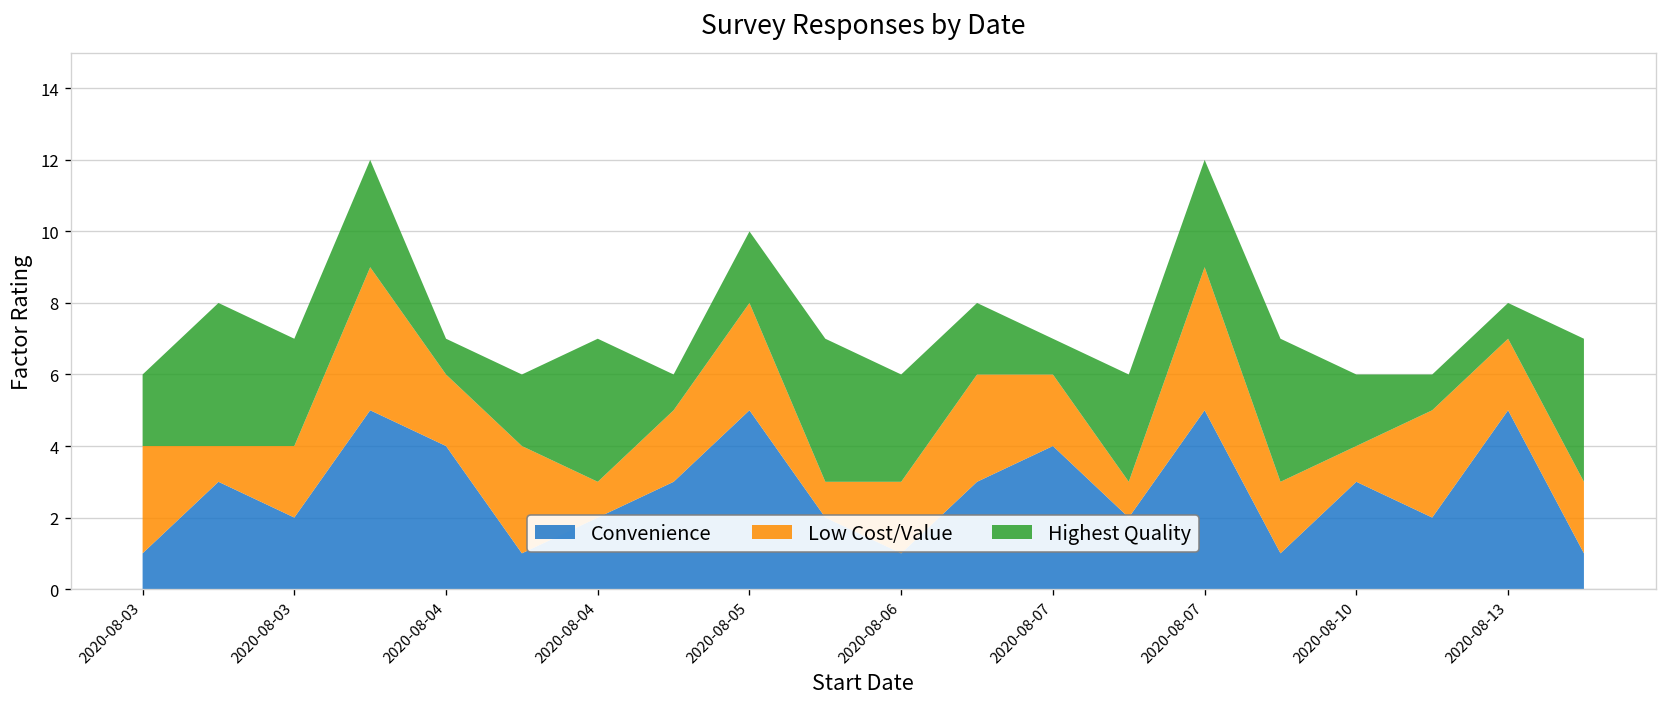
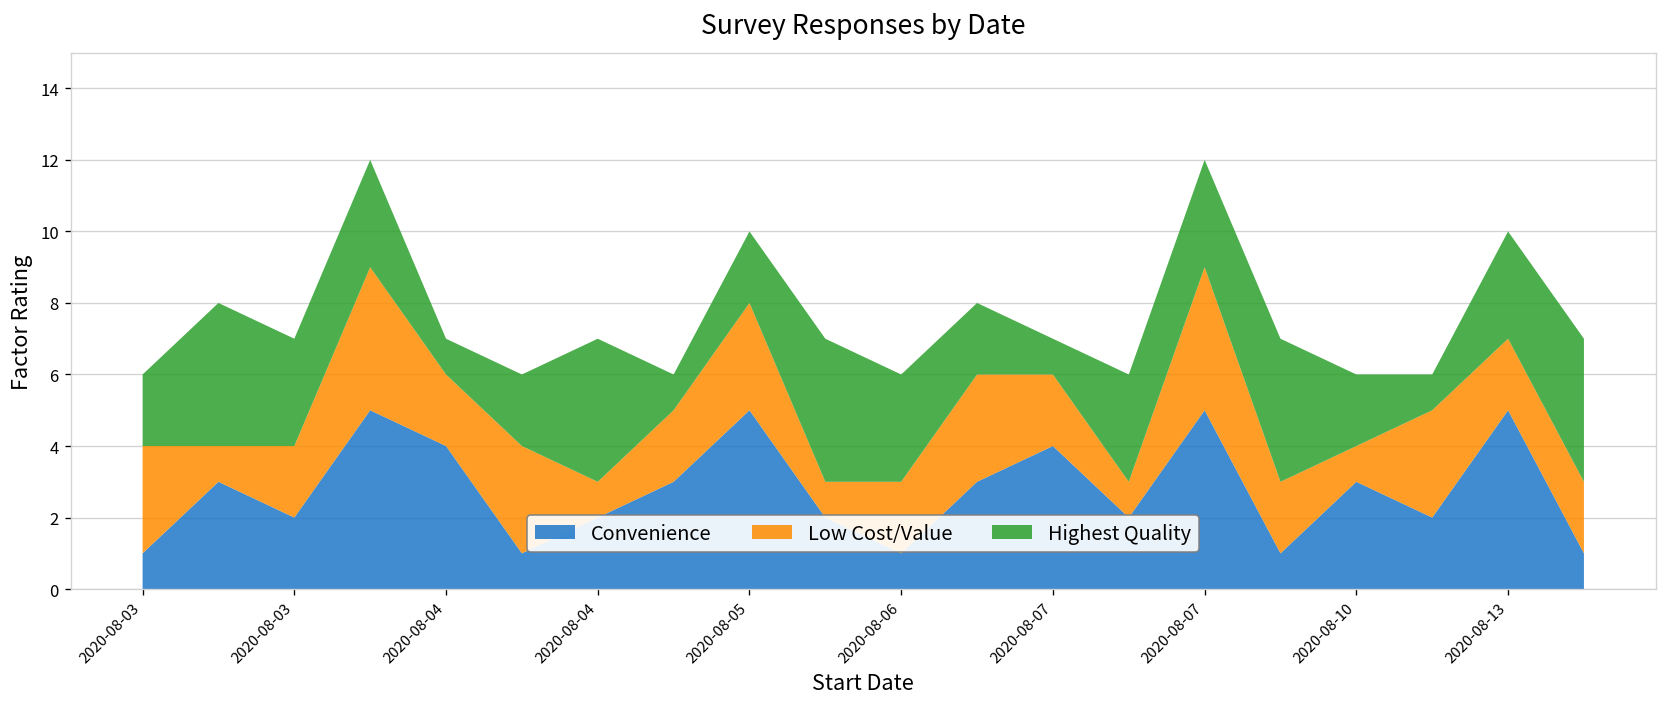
  {
    "Convenience": {
      "2020-08-13": 5
    },
    "Low Cost/Value": {
      "2020-08-13": 2
    },
    "Highest Quality": {
-     "2020-08-13": 1
+     "2020-08-13": 3
    }
  }
